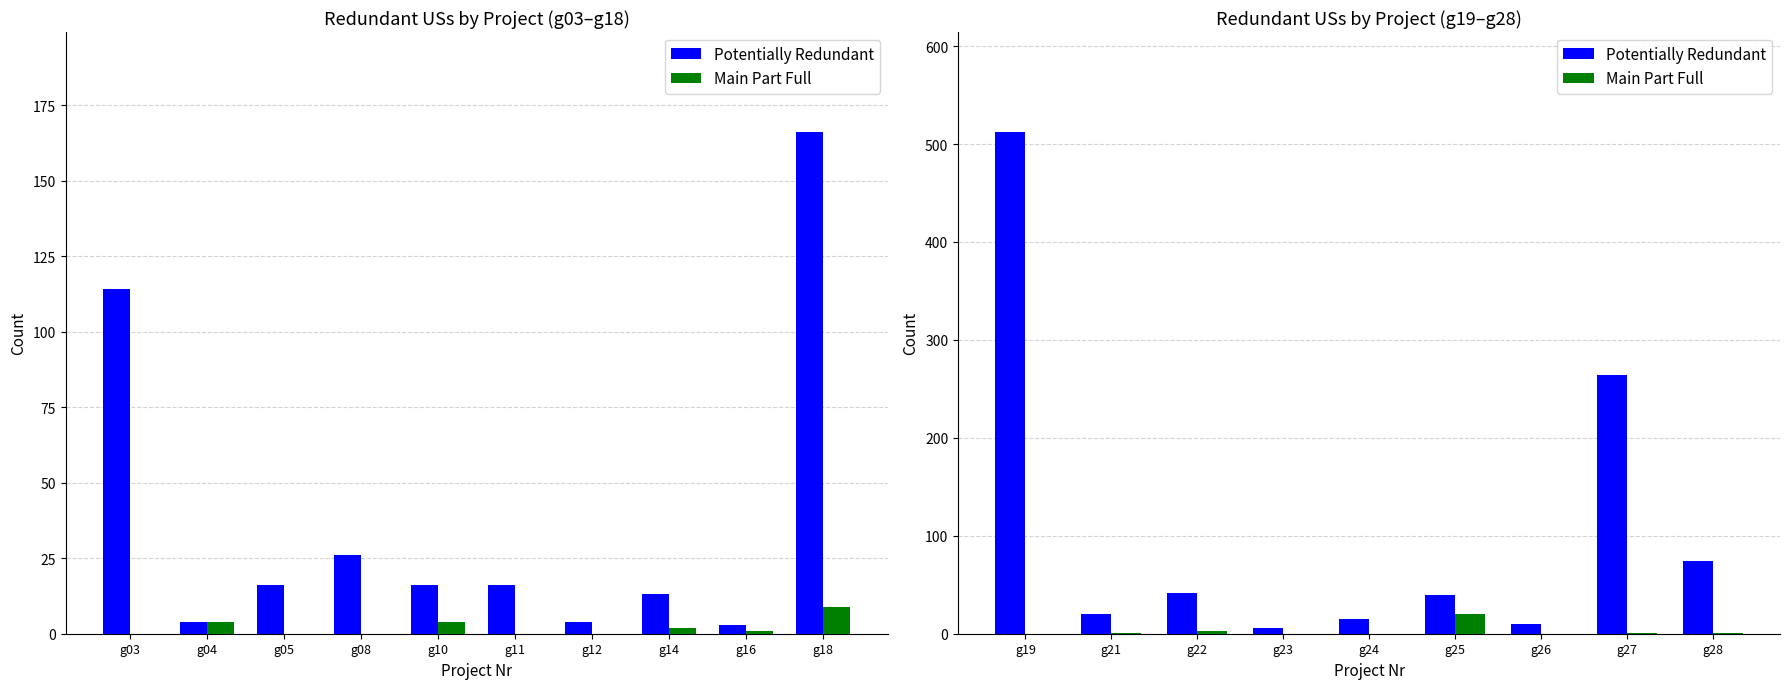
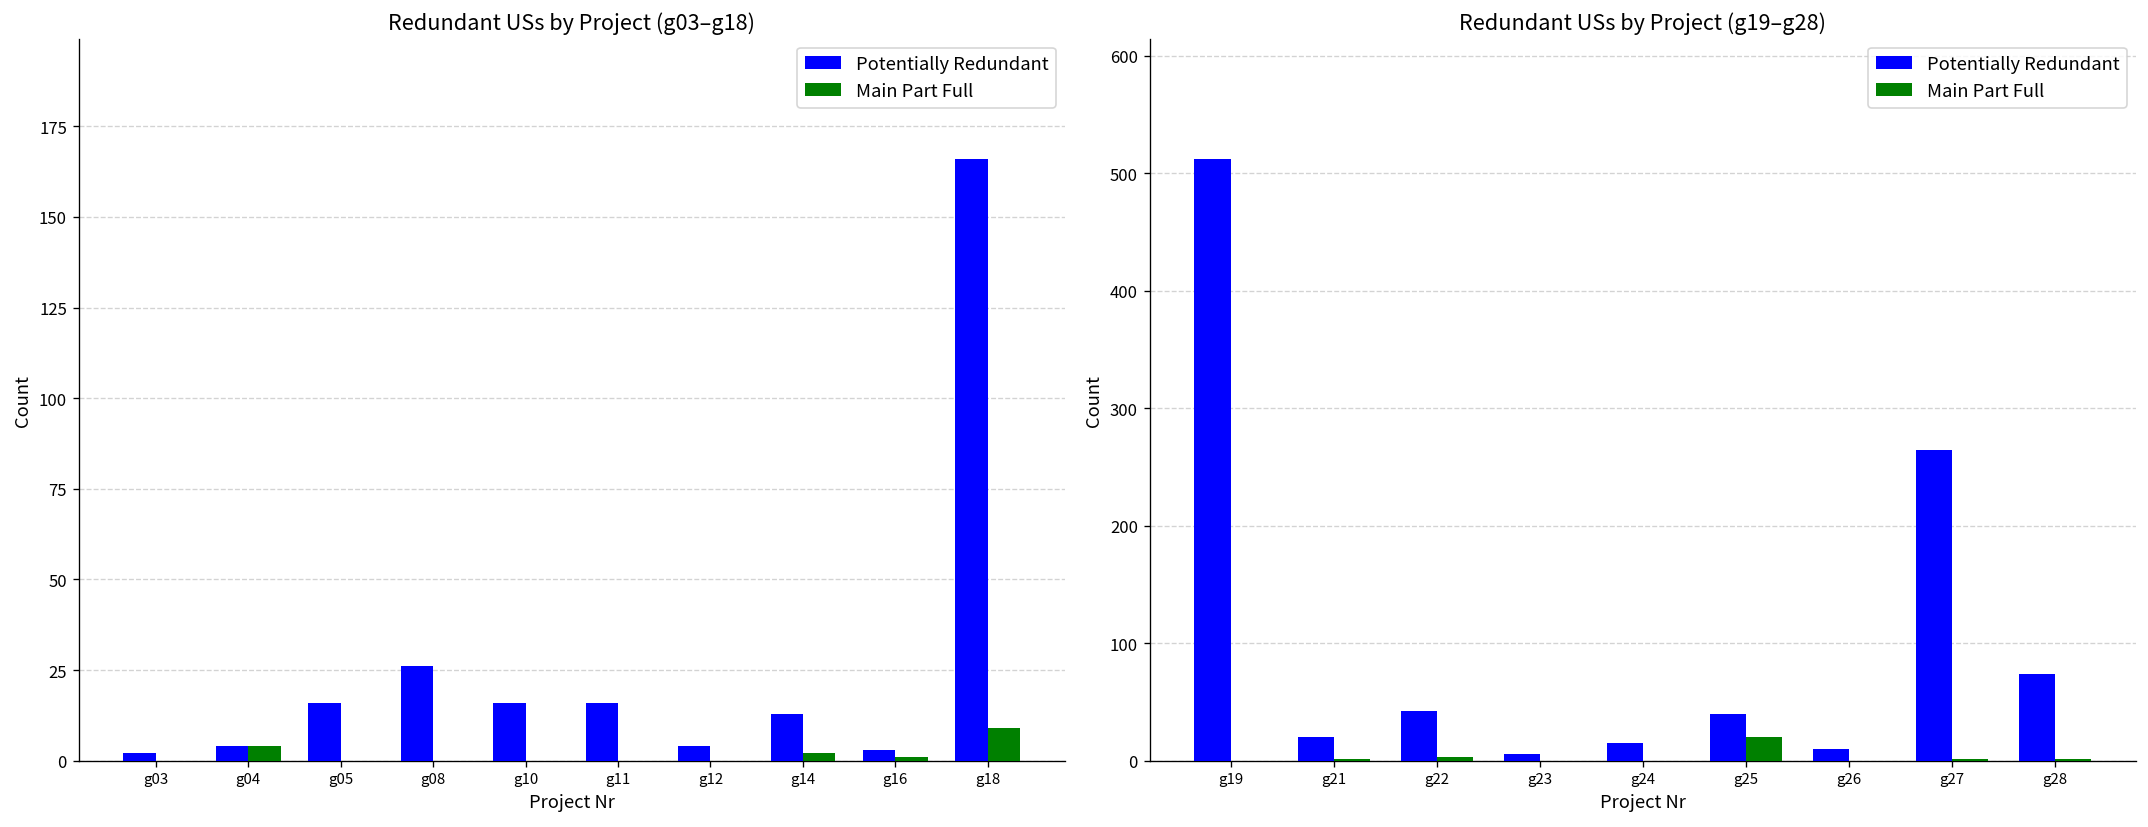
  {
    "Redundant USs by Project (g03–g18)": {
      "Potentially Redundant": {
-       "g03": 114,
+       "g03": 2,
        "g04": 4,
        "g05": 16,
        "g08": 26,
        "g10": 16,
        "g11": 16,
        "g12": 4,
        "g14": 13,
        "g16": 3,
        "g18": 166
      },
      "Main Part Full": {
        "g03": 0,
        "g04": 4,
        "g05": 0,
        "g08": 0,
-       "g10": 4,
+       "g10": 0,
        "g11": 0,
        "g12": 0,
        "g14": 2,
        "g16": 1,
        "g18": 9
      }
    },
    "Redundant USs by Project (g19–g28)": {
      "Potentially Redundant": {
        "g19": 510,
        "g21": 20,
        "g22": 40,
        "g23": 10,
        "g24": 20,
        "g25": 40,
        "g26": 10,
        "g27": 260,
        "g28": 70
      },
      "Main Part Full": {
        "g19": 0,
        "g22": 0,
        "g23": 0,
        "g24": 0,
        "g25": 20,
        "g26": 0
      }
    }
  }
